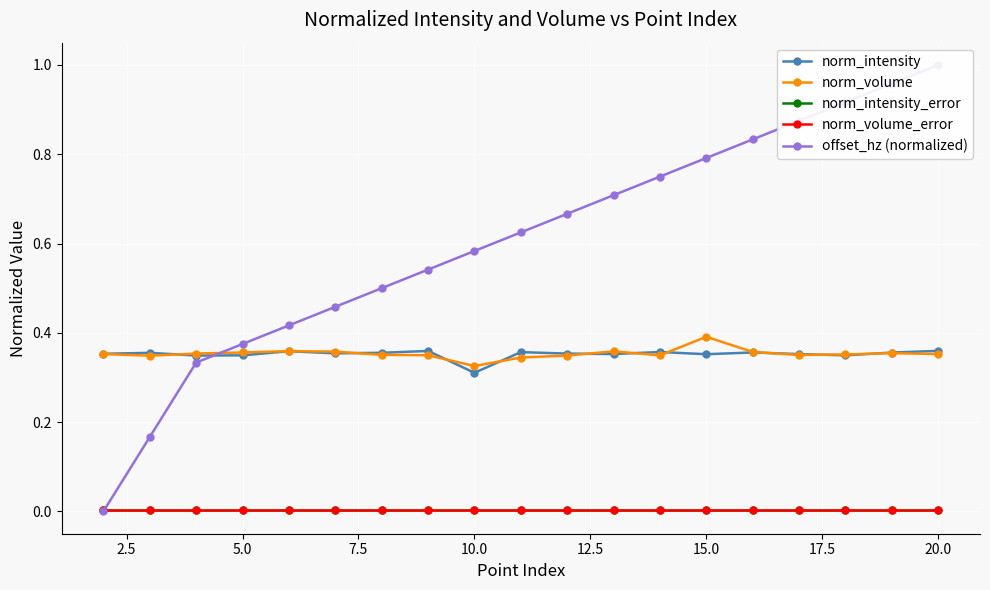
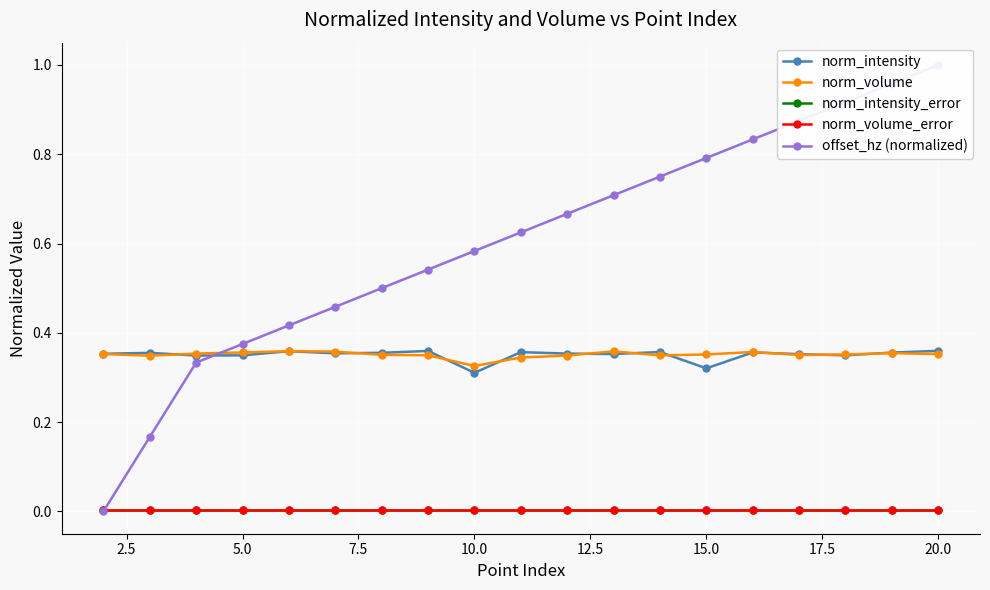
  {
    "norm_intensity": {
      "5.0": 0.35,
      "10.0": 0.31,
-     "15.0": 0.35,
+     "15.0": 0.32,
      "20.0": 0.36
    },
    "norm_volume": {
      "5.0": 0.36,
      "10.0": 0.33,
-     "15.0": 0.39,
+     "15.0": 0.35,
      "20.0": 0.35
    },
    "norm_volume_error": {
      "5.0": 0.00,
      "10.0": 0.00,
      "15.0": 0.00,
      "20.0": 0.00
    },
    "offset_hz (normalized)": {
      "5.0": 0.38,
      "10.0": 0.58,
      "15.0": 0.79
    }
  }
